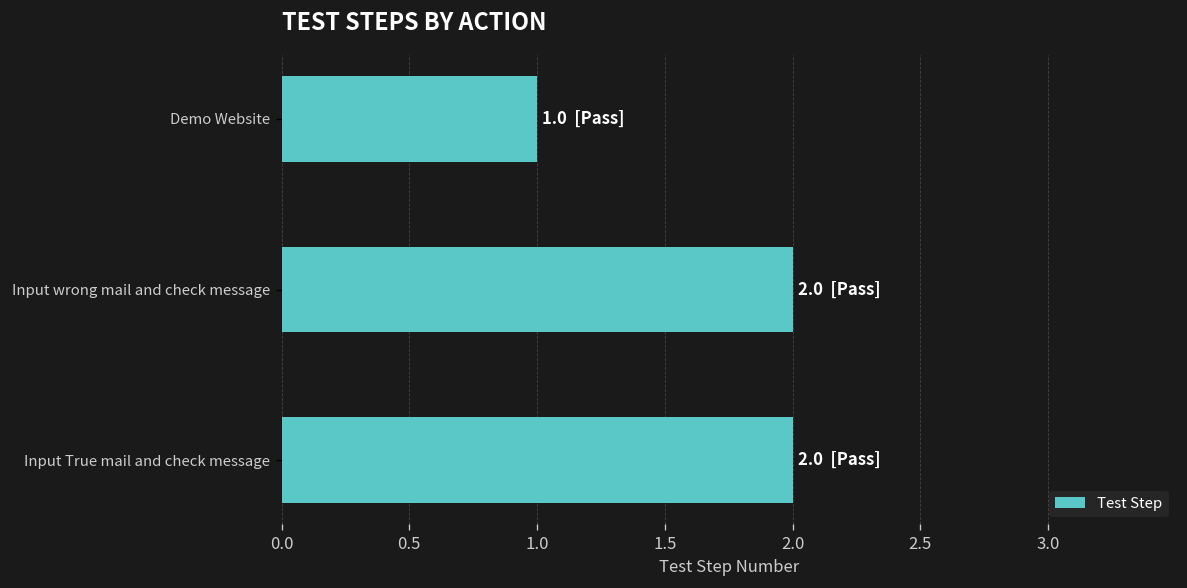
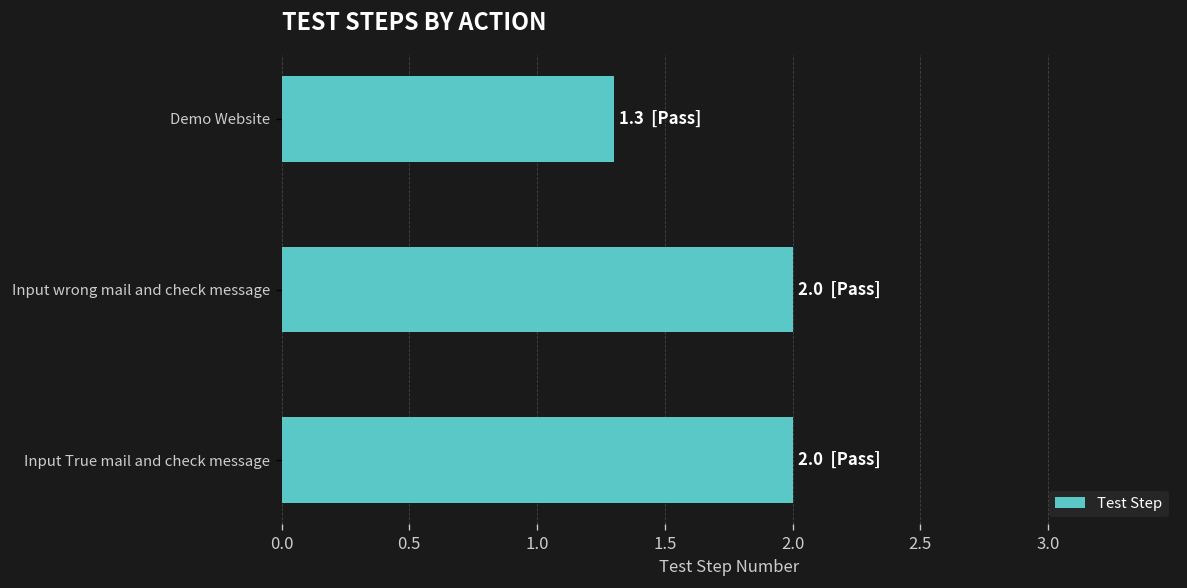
  {
-   "Demo Website": 1.0,
+   "Demo Website": 1.3,
    "Input wrong mail and check message": 2.0,
    "Input True mail and check message": 2.0
  }
